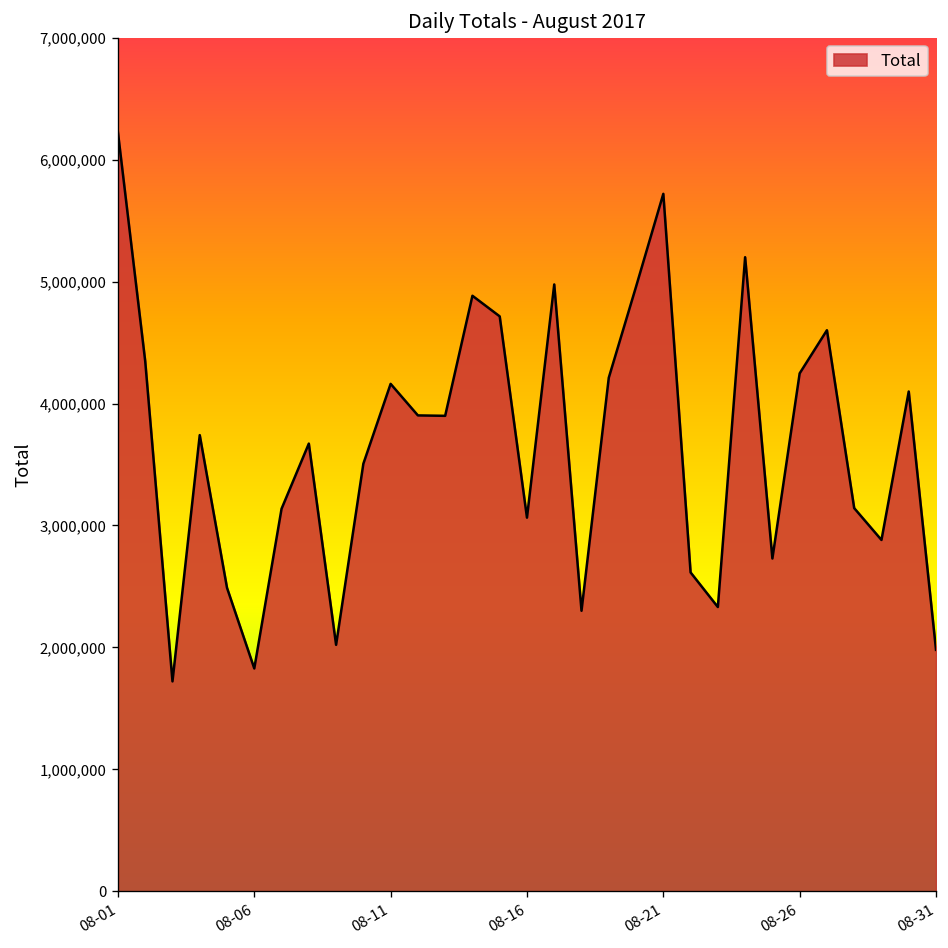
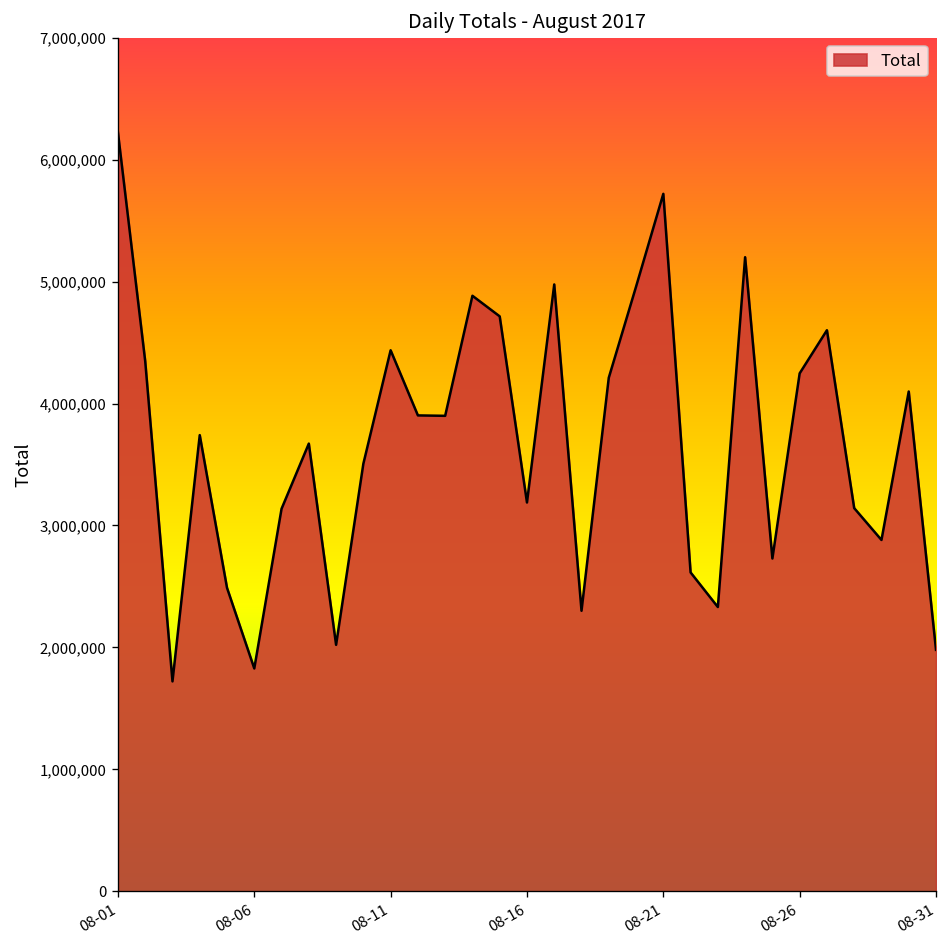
  {
    "08-01": "6,220,000",
    "08-06": "1,830,000",
-   "08-11": "4,160,000",
-   "08-16": "3,060,000",
+   "08-11": "4,440,000",
+   "08-16": "3,190,000",
    "08-21": "5,720,000",
    "08-26": "4,250,000",
    "08-31": "1,980,000"
  }
